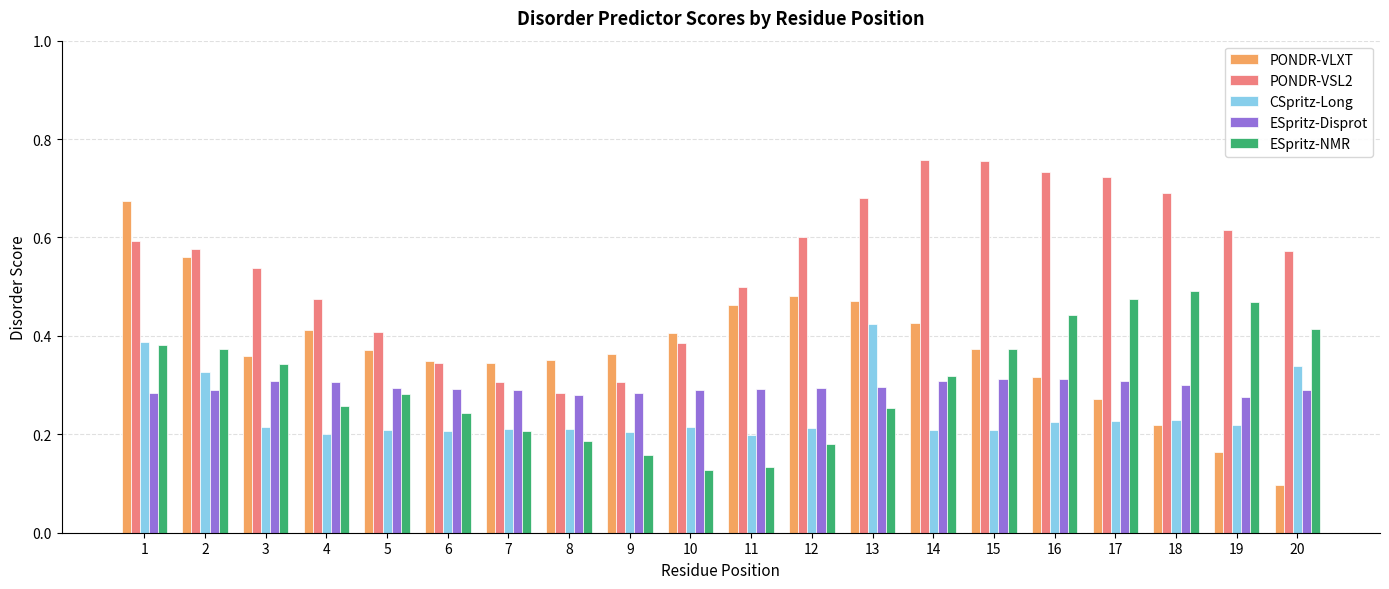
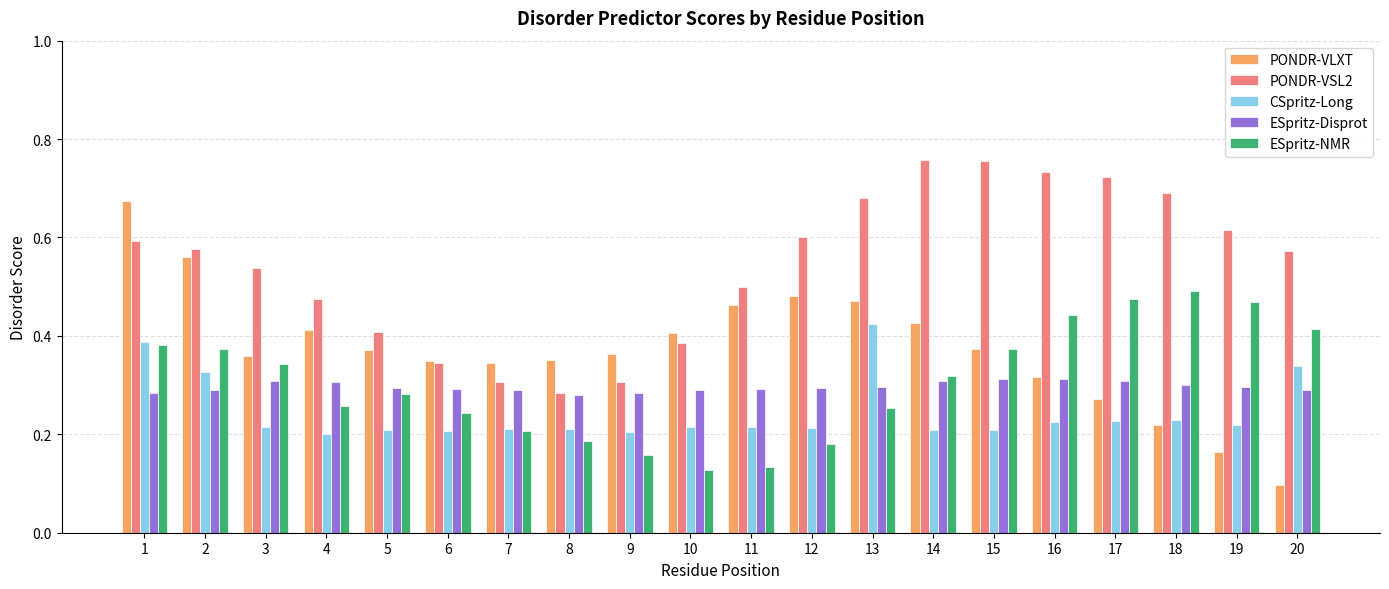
  {
    "CSpritz-Long": {
      "1": 0.39,
      "2": 0.33,
      "3": 0.21,
      "4": 0.20,
      "5": 0.21,
      "6": 0.21,
      "7": 0.21,
      "8": 0.21,
      "9": 0.20,
      "10": 0.21,
-     "11": 0.20,
+     "11": 0.21,
      "12": 0.21,
      "13": 0.42,
      "14": 0.21,
      "15": 0.21,
      "16": 0.22,
      "17": 0.23,
      "18": 0.23,
      "19": 0.22,
      "20": 0.34
    },
    "ESpritz-Disprot": {
      "1": 0.28,
      "2": 0.29,
      "3": 0.31,
      "4": 0.31,
      "5": 0.29,
      "6": 0.29,
      "7": 0.29,
      "8": 0.28,
      "9": 0.28,
      "10": 0.29,
      "11": 0.29,
      "12": 0.29,
      "13": 0.30,
      "14": 0.31,
      "15": 0.31,
      "16": 0.31,
      "17": 0.31,
      "18": 0.30,
-     "19": 0.28,
+     "19": 0.30,
      "20": 0.29
    },
    "ESpritz-NMR": {
      "1": 0.38,
      "2": 0.37,
      "3": 0.34,
      "4": 0.26,
      "5": 0.28,
      "6": 0.24,
      "7": 0.21,
      "8": 0.19,
      "9": 0.16,
      "10": 0.13,
      "11": 0.13,
      "12": 0.18,
      "13": 0.25,
      "14": 0.32,
      "15": 0.37,
      "16": 0.44,
      "17": 0.47,
      "18": 0.49,
      "19": 0.47,
      "20": 0.41
    }
  }
